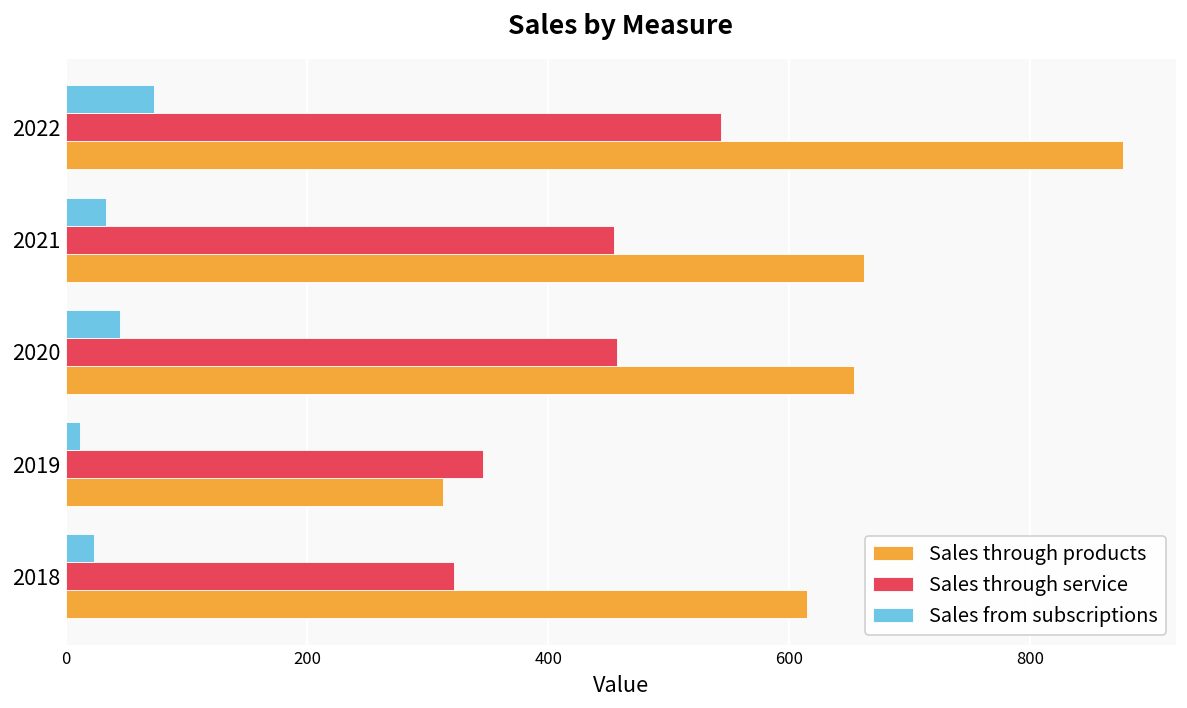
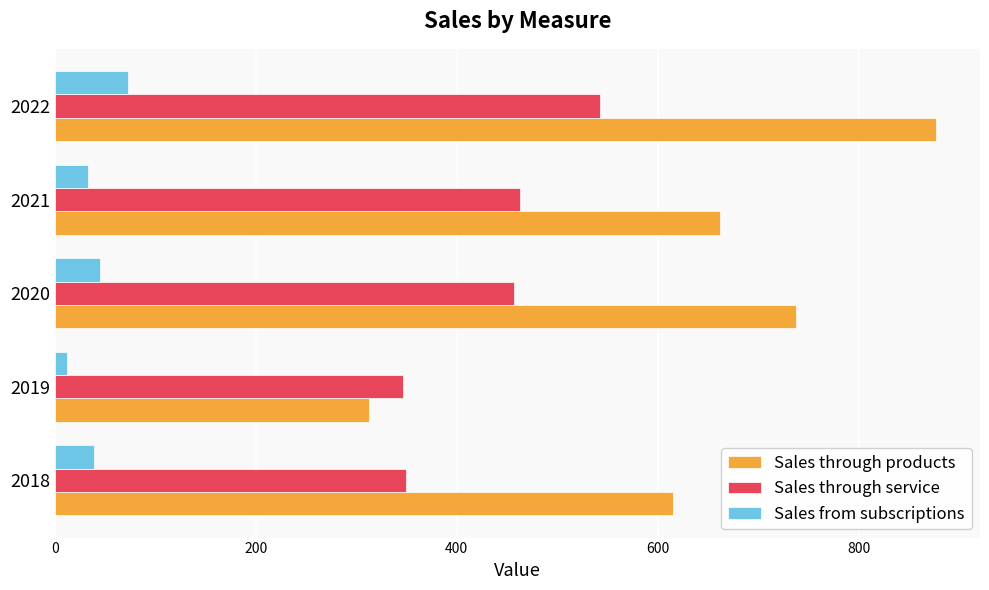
  {
    "Sales through products": {
      "2022": 877,
      "2021": 662,
-     "2020": 654,
+     "2020": 738,
      "2019": 313,
      "2018": 615
    },
    "Sales through service": {
      "2022": 543,
-     "2021": 455,
+     "2021": 463,
      "2020": 457,
      "2019": 346,
-     "2018": 322
+     "2018": 349
    },
    "Sales from subscriptions": {
      "2022": 73,
      "2021": 33,
      "2020": 45,
      "2019": 12,
-     "2018": 23
+     "2018": 39
    }
  }
